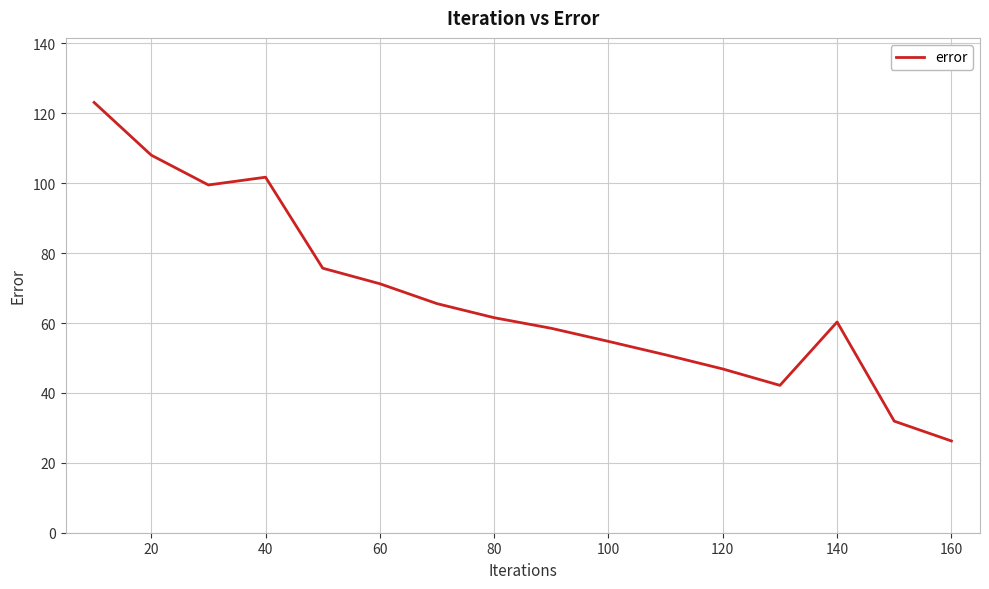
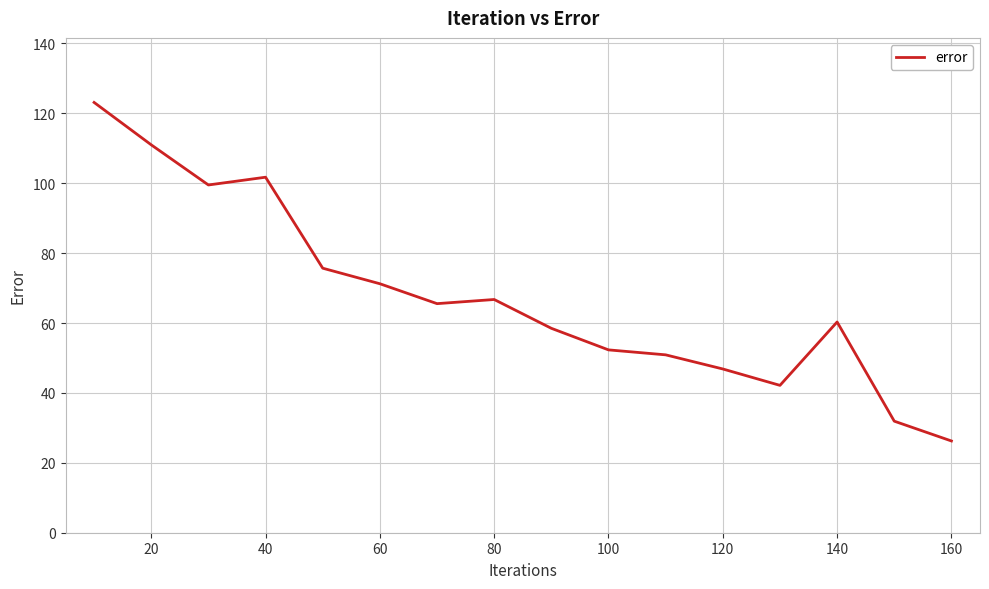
  {
-   "20": 108,
+   "20": 111,
    "40": 102,
    "60": 71,
-   "80": 62,
-   "100": 55,
+   "80": 67,
+   "100": 52,
    "120": 47,
    "140": 60,
    "160": 26
  }
